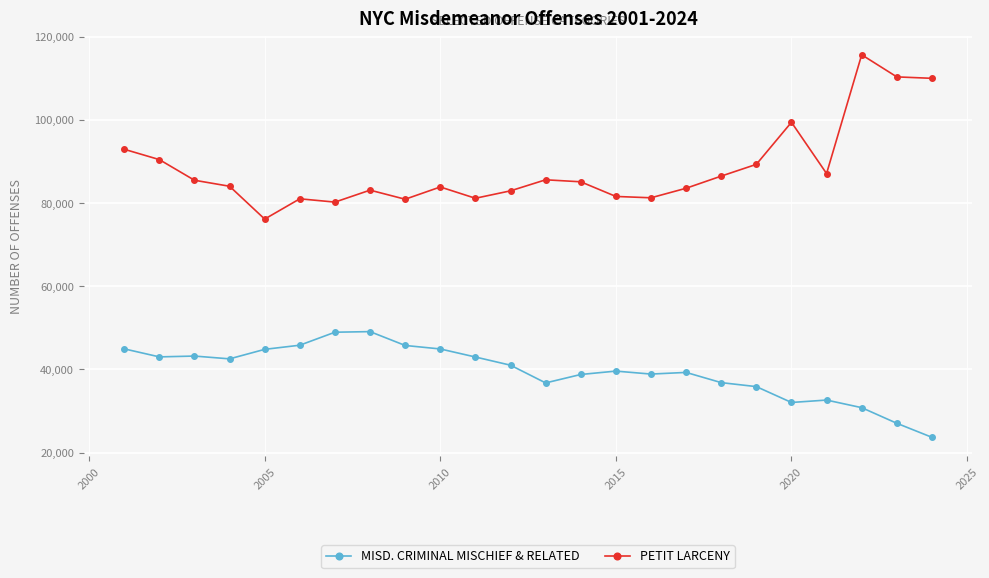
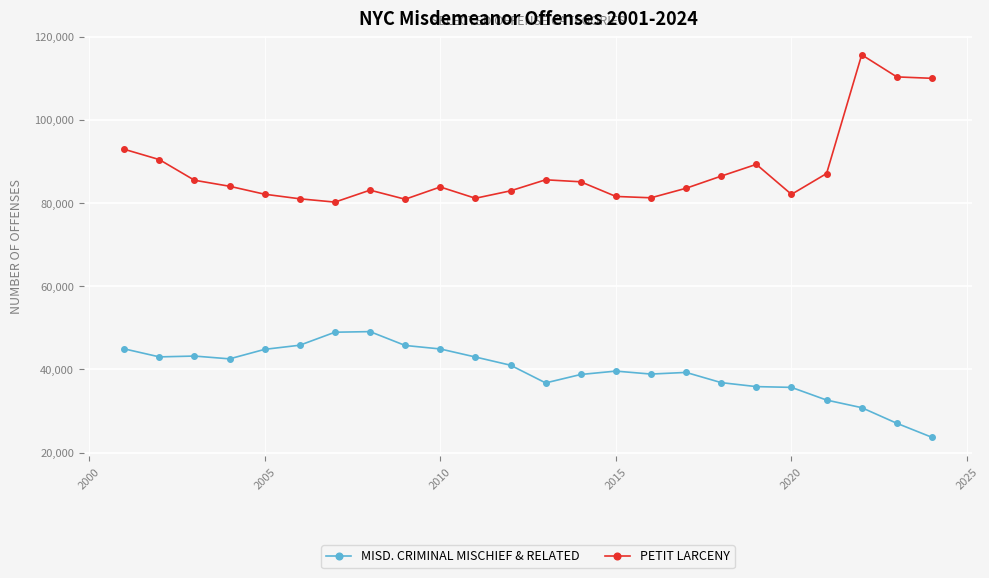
  {
    "MISD. CRIMINAL MISCHIEF & RELATED": {
      "2005": "45,000",
      "2010": "45,000",
      "2015": "40,000",
-     "2020": "32,000"
+     "2020": "36,000"
    },
    "PETIT LARCENY": {
-     "2005": "76,000",
+     "2005": "82,000",
      "2010": "84,000",
      "2015": "82,000",
-     "2020": "99,000"
+     "2020": "82,000"
    }
  }
